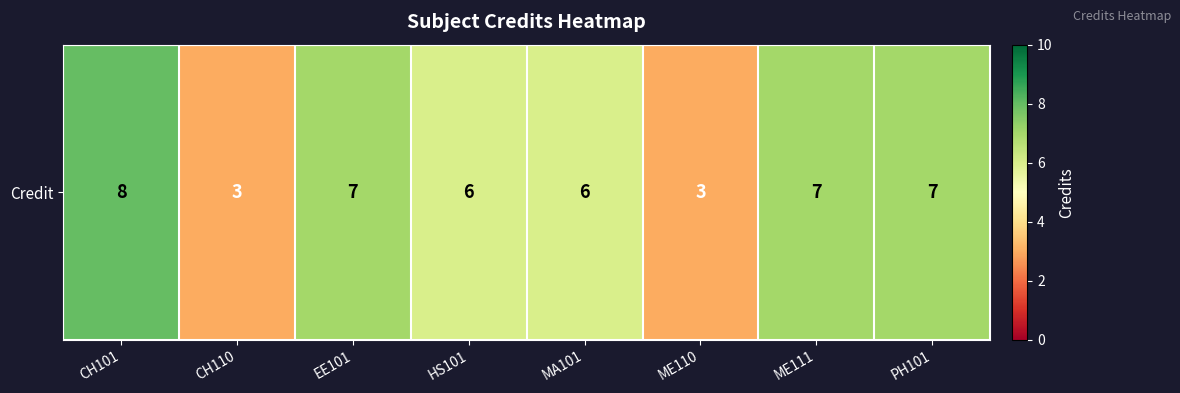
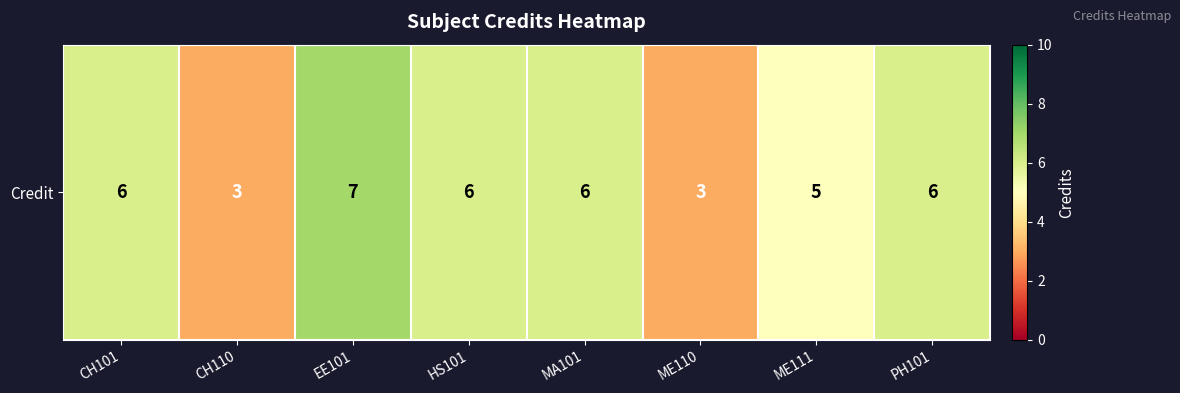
  {
    "Credit": {
-     "CH101": 8,
+     "CH101": 6,
      "CH110": 3,
      "EE101": 7,
      "HS101": 6,
      "MA101": 6,
      "ME110": 3,
-     "ME111": 7,
-     "PH101": 7
+     "ME111": 5,
+     "PH101": 6
    }
  }
